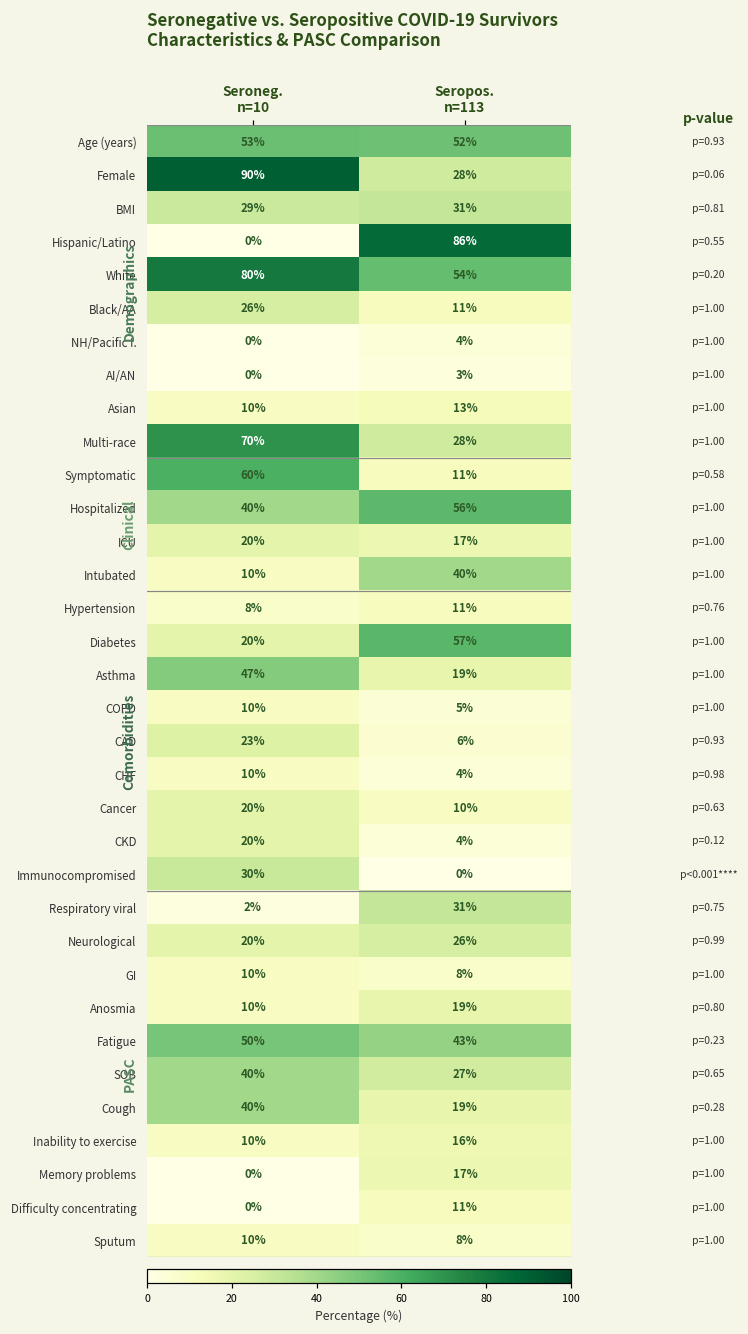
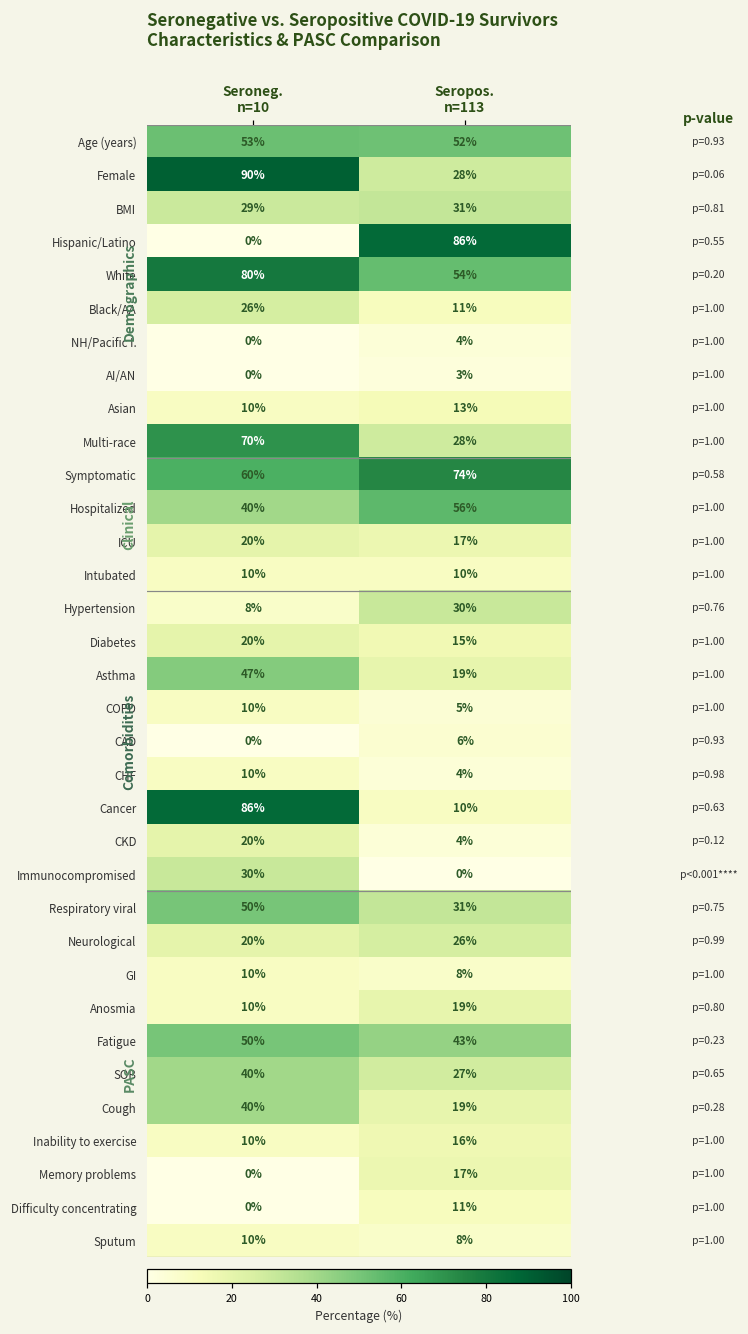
  {
    "Age (years)": {
      "Seroneg. n=10": "53%",
      "Seropos. n=113": "52%"
    },
    "Female": {
      "Seroneg. n=10": "90%",
      "Seropos. n=113": "28%"
    },
    "BMI": {
      "Seroneg. n=10": "29%",
      "Seropos. n=113": "31%"
    },
    "Hispanic/Latino": {
      "Seroneg. n=10": "0%",
      "Seropos. n=113": "86%"
    },
    "White": {
      "Seroneg. n=10": "80%",
      "Seropos. n=113": "54%"
    },
    "Black/AA": {
      "Seroneg. n=10": "26%",
      "Seropos. n=113": "11%"
    },
    "NH/Pacific I.": {
      "Seroneg. n=10": "0%",
      "Seropos. n=113": "4%"
    },
    "AI/AN": {
      "Seroneg. n=10": "0%",
      "Seropos. n=113": "3%"
    },
    "Asian": {
      "Seroneg. n=10": "10%",
      "Seropos. n=113": "13%"
    },
    "Multi-race": {
      "Seroneg. n=10": "70%",
      "Seropos. n=113": "28%"
    },
    "Symptomatic": {
      "Seroneg. n=10": "60%",
-     "Seropos. n=113": "11%"
+     "Seropos. n=113": "74%"
    },
    "Hospitalized": {
      "Seroneg. n=10": "40%",
      "Seropos. n=113": "56%"
    },
    "ICU": {
      "Seroneg. n=10": "20%",
      "Seropos. n=113": "17%"
    },
    "Intubated": {
      "Seroneg. n=10": "10%",
-     "Seropos. n=113": "40%"
+     "Seropos. n=113": "10%"
    },
    "Hypertension": {
      "Seroneg. n=10": "8%",
-     "Seropos. n=113": "11%"
+     "Seropos. n=113": "30%"
    },
    "Diabetes": {
      "Seroneg. n=10": "20%",
-     "Seropos. n=113": "57%"
+     "Seropos. n=113": "15%"
    },
    "Asthma": {
      "Seroneg. n=10": "47%",
      "Seropos. n=113": "19%"
    },
    "COPD": {
      "Seroneg. n=10": "10%",
      "Seropos. n=113": "5%"
    },
    "CAD": {
-     "Seroneg. n=10": "23%",
+     "Seroneg. n=10": "0%",
      "Seropos. n=113": "6%"
    },
    "CHF": {
      "Seroneg. n=10": "10%",
      "Seropos. n=113": "4%"
    },
    "Cancer": {
-     "Seroneg. n=10": "20%",
+     "Seroneg. n=10": "86%",
      "Seropos. n=113": "10%"
    },
    "CKD": {
      "Seroneg. n=10": "20%",
      "Seropos. n=113": "4%"
    },
    "Immunocompromised": {
      "Seroneg. n=10": "30%",
      "Seropos. n=113": "0%"
    },
    "Respiratory viral": {
-     "Seroneg. n=10": "2%",
+     "Seroneg. n=10": "50%",
      "Seropos. n=113": "31%"
    },
    "Neurological": {
      "Seroneg. n=10": "20%",
      "Seropos. n=113": "26%"
    },
    "GI": {
      "Seroneg. n=10": "10%",
      "Seropos. n=113": "8%"
    },
    "Anosmia": {
      "Seroneg. n=10": "10%",
      "Seropos. n=113": "19%"
    },
    "Fatigue": {
      "Seroneg. n=10": "50%",
      "Seropos. n=113": "43%"
    },
    "SOB": {
      "Seroneg. n=10": "40%",
      "Seropos. n=113": "27%"
    },
    "Cough": {
      "Seroneg. n=10": "40%",
      "Seropos. n=113": "19%"
    },
    "Inability to exercise": {
      "Seroneg. n=10": "10%",
      "Seropos. n=113": "16%"
    },
    "Memory problems": {
      "Seroneg. n=10": "0%",
      "Seropos. n=113": "17%"
    },
    "Difficulty concentrating": {
      "Seroneg. n=10": "0%",
      "Seropos. n=113": "11%"
    },
    "Sputum": {
      "Seroneg. n=10": "10%",
      "Seropos. n=113": "8%"
    }
  }
